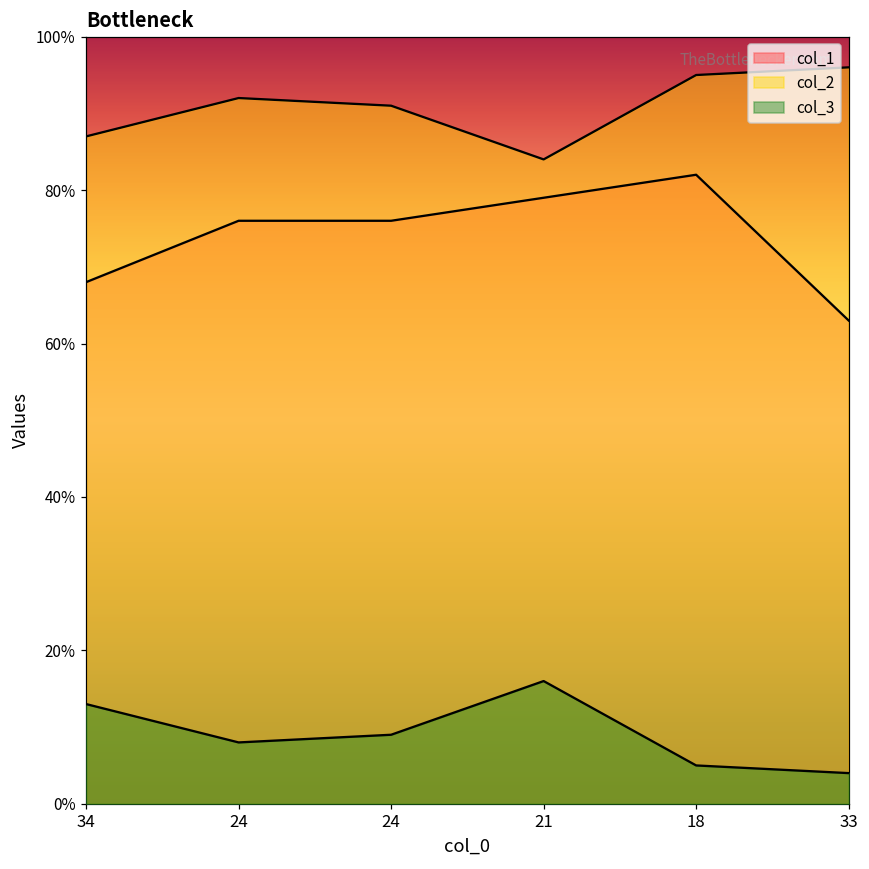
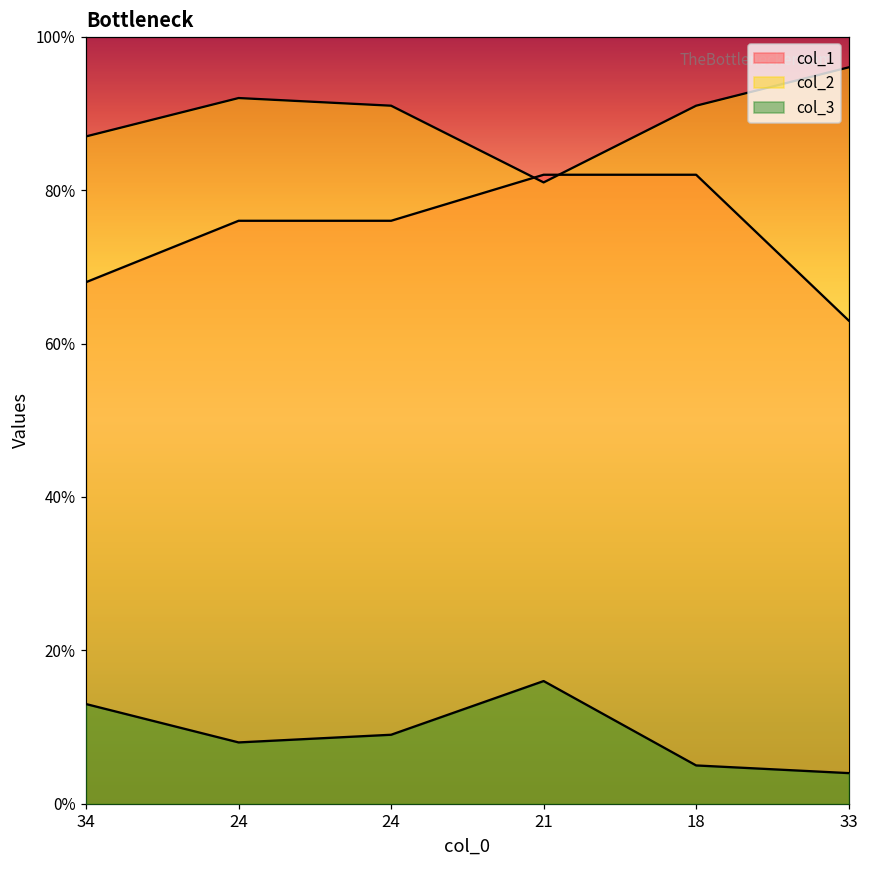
  {
    "col_1": {
      "34": "68%",
-     "21": "79%",
+     "21": "82%",
      "18": "82%",
      "33": "63%"
    },
    "col_2": {
      "34": "87%",
-     "21": "84%",
-     "18": "95%",
+     "21": "81%",
+     "18": "91%",
      "33": "96%"
    },
    "col_3": {
      "34": "13%",
      "21": "16%",
      "18": "5%",
      "33": "4%"
    }
  }
